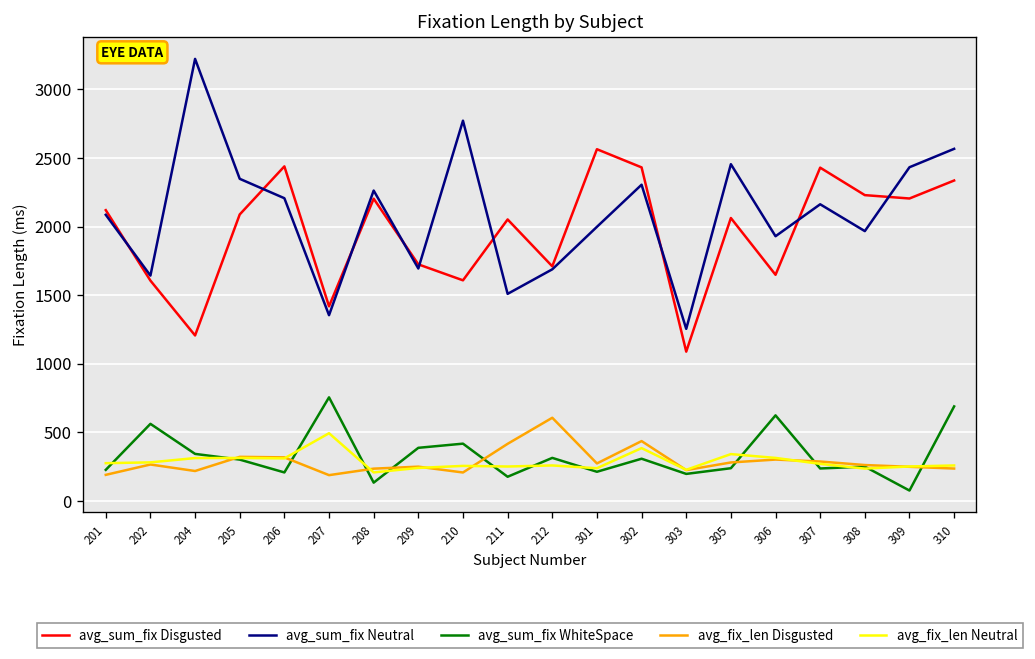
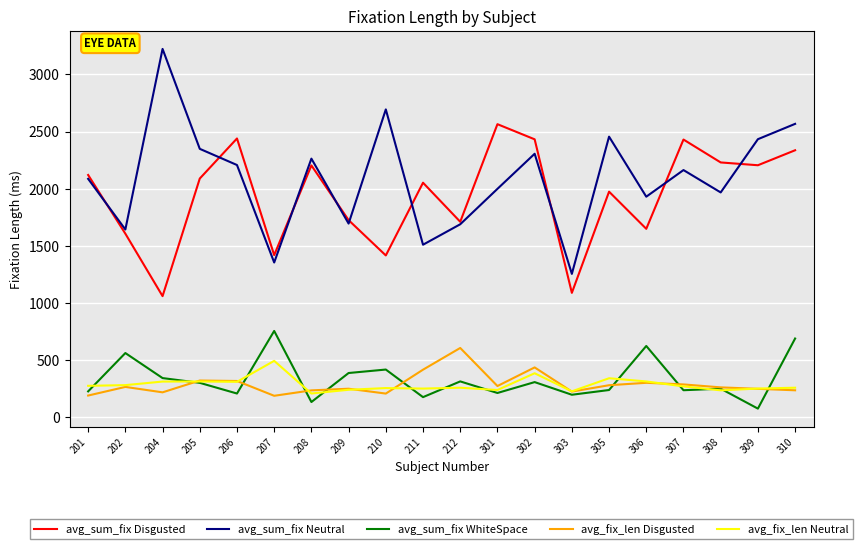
  {
    "avg_sum_fix Disgusted": {
      "201": 2120,
      "202": 1610,
-     "204": 1210,
+     "204": 1060,
      "205": 2090,
      "206": 2440,
      "207": 1420,
      "208": 2200,
      "209": 1720,
-     "210": 1610,
+     "210": 1420,
      "211": 2050,
      "301": 2560,
      "302": 2430,
      "303": 1090,
-     "305": 2060,
+     "305": 1970,
      "306": 1650,
      "307": 2430,
      "308": 2230,
      "309": 2200,
      "310": 2340
    },
    "avg_sum_fix Neutral": {
      "201": 2090,
      "202": 1640,
      "204": 3220,
      "205": 2350,
      "206": 2210,
      "207": 1350,
      "208": 2260,
      "209": 1690,
-     "210": 2770,
+     "210": 2690,
      "211": 1510,
      "301": 2000,
      "302": 2310,
      "303": 1250,
      "305": 2460,
      "306": 1930,
      "307": 2160,
      "308": 1970,
      "309": 2430,
      "310": 2570
    },
    "avg_sum_fix WhiteSpace": {
      "201": 230,
      "202": 560,
      "204": 340,
      "206": 210,
      "207": 750,
      "208": 130,
      "209": 390,
      "210": 420,
      "211": 180,
      "212": 310,
      "301": 210,
      "302": 310,
      "303": 200,
      "305": 240,
      "306": 620,
      "307": 240,
      "309": 70,
      "310": 690
    },
    "avg_fix_len Disgusted": {
      "201": 190,
      "204": 220,
      "207": 190,
      "208": 230,
      "210": 210,
      "211": 420,
      "212": 610,
      "301": 270,
      "302": 440,
      "305": 280,
      "310": 240
    },
    "avg_fix_len Neutral": {
      "201": 270,
      "204": 310,
      "207": 490,
      "208": 210,
      "210": 250,
      "211": 250,
      "212": 260,
      "301": 240,
      "302": 380,
      "305": 340,
      "310": 260
    }
  }
